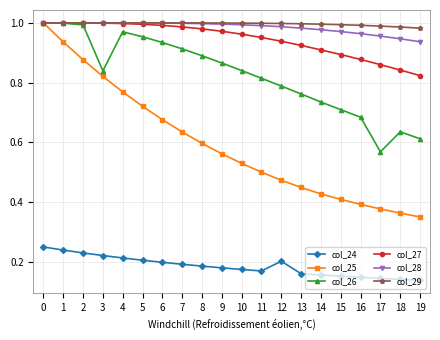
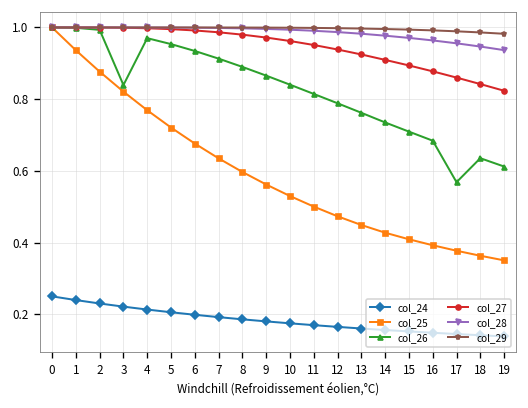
  {
    "col_24": {
      "0": 0.25,
      "1": 0.24,
      "2": 0.23,
      "3": 0.22,
      "4": 0.21,
      "5": 0.21,
      "6": 0.20,
      "7": 0.19,
      "8": 0.19,
      "9": 0.18,
      "10": 0.17,
      "11": 0.17,
-     "12": 0.20,
+     "12": 0.16,
      "13": 0.16
    },
    "col_25": {
      "1": 0.94,
      "2": 0.88,
      "3": 0.82,
      "4": 0.77,
      "5": 0.72,
      "6": 0.68,
      "7": 0.63,
      "8": 0.60,
      "9": 0.56,
      "10": 0.53,
      "11": 0.50,
      "12": 0.47,
      "13": 0.45,
      "14": 0.43,
      "15": 0.41,
      "16": 0.39,
      "17": 0.38,
      "18": 0.36,
      "19": 0.35
    },
    "col_26": {
      "3": 0.84,
      "4": 0.97,
      "5": 0.95,
      "6": 0.93,
      "7": 0.91,
      "8": 0.89,
      "9": 0.87,
      "10": 0.84,
      "11": 0.81,
      "12": 0.79,
      "13": 0.76,
      "14": 0.74,
      "15": 0.71,
      "16": 0.68,
      "17": 0.57,
      "18": 0.64,
      "19": 0.61
    },
    "col_27": {
      "7": 0.99,
      "8": 0.98,
      "9": 0.97,
      "10": 0.96,
      "11": 0.95,
      "12": 0.94,
      "13": 0.92,
      "14": 0.91,
      "15": 0.89,
      "16": 0.88,
      "17": 0.86,
      "18": 0.84,
      "19": 0.82
    },
    "col_28": {
      "12": 0.99,
      "13": 0.98,
      "14": 0.98,
      "15": 0.97,
      "16": 0.96,
      "17": 0.96,
      "18": 0.95,
      "19": 0.94
    },
    "col_29": {
      "12": 1.00,
      "13": 1.00,
      "14": 1.00,
      "15": 0.99,
      "16": 0.99,
      "17": 0.99,
      "18": 0.99,
      "19": 0.98
    }
  }
